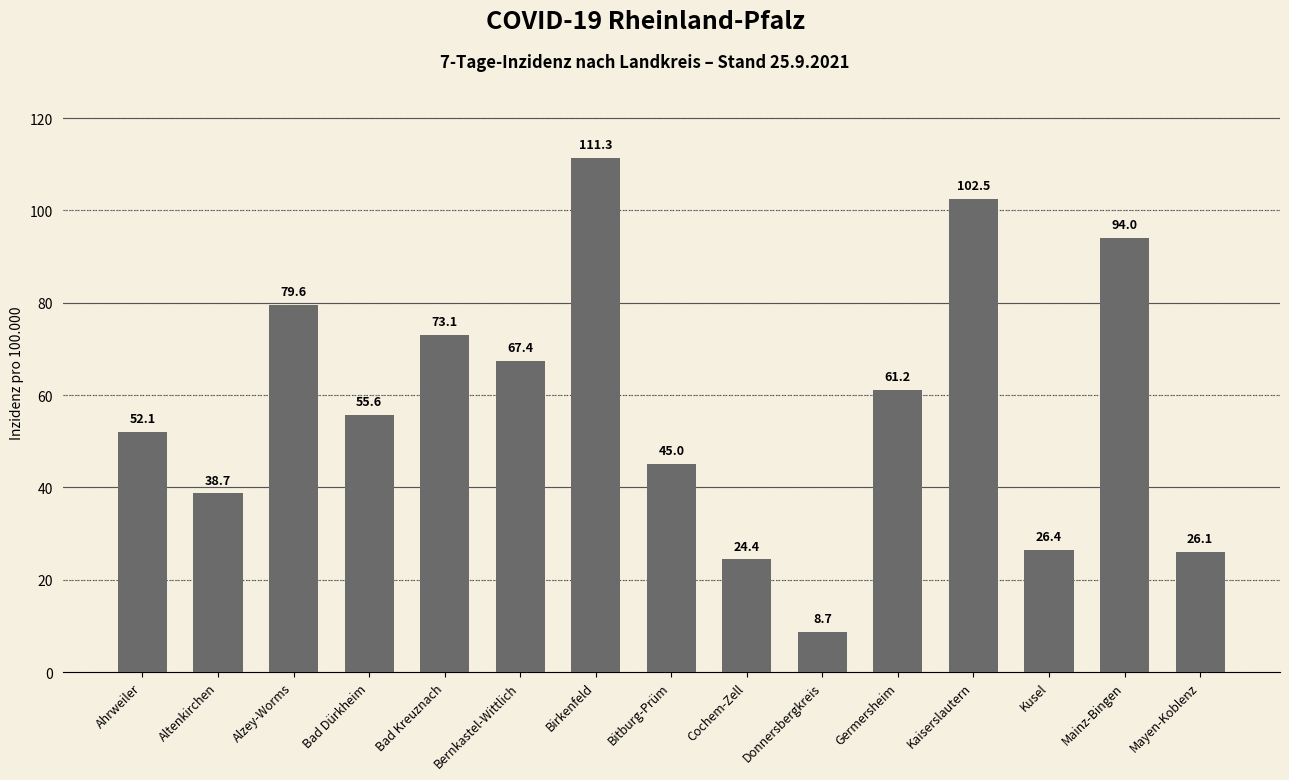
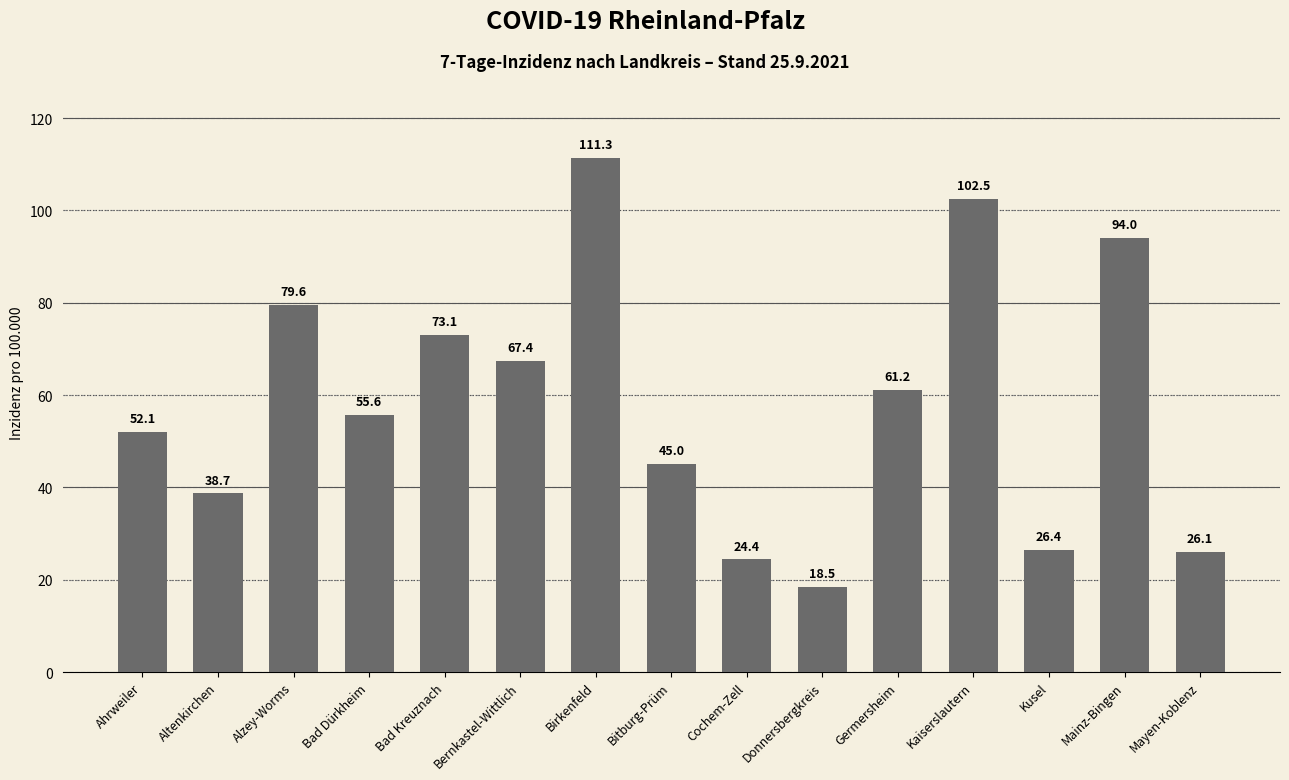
  {
    "Ahrweiler": 52.1,
    "Altenkirchen": 38.7,
    "Alzey-Worms": 79.6,
    "Bad Dürkheim": 55.6,
    "Bad Kreuznach": 73.1,
    "Bernkastel-Wittlich": 67.4,
    "Birkenfeld": 111.3,
    "Bitburg-Prüm": 45.0,
    "Cochem-Zell": 24.4,
-   "Donnersbergkreis": 8.7,
+   "Donnersbergkreis": 18.5,
    "Germersheim": 61.2,
    "Kaiserslautern": 102.5,
    "Kusel": 26.4,
    "Mainz-Bingen": 94.0,
    "Mayen-Koblenz": 26.1
  }
